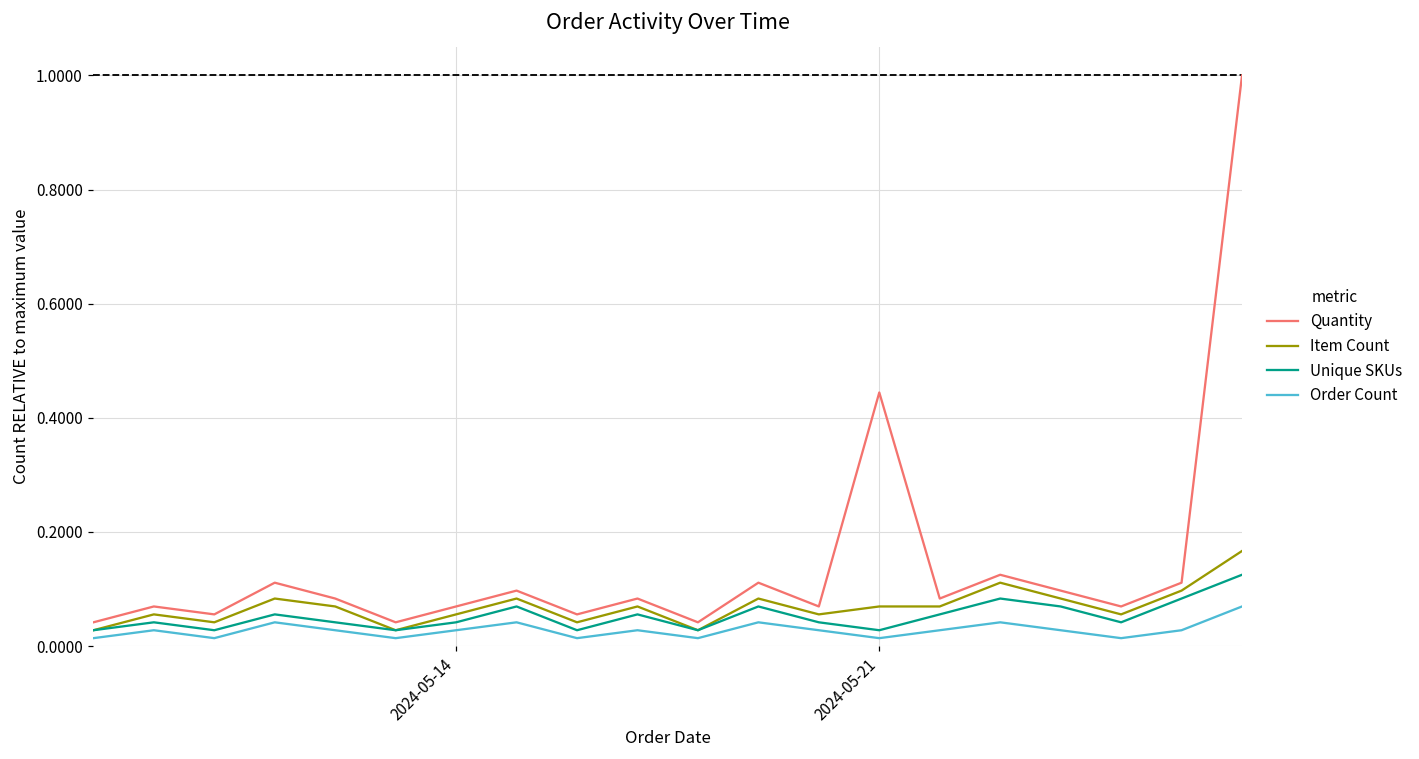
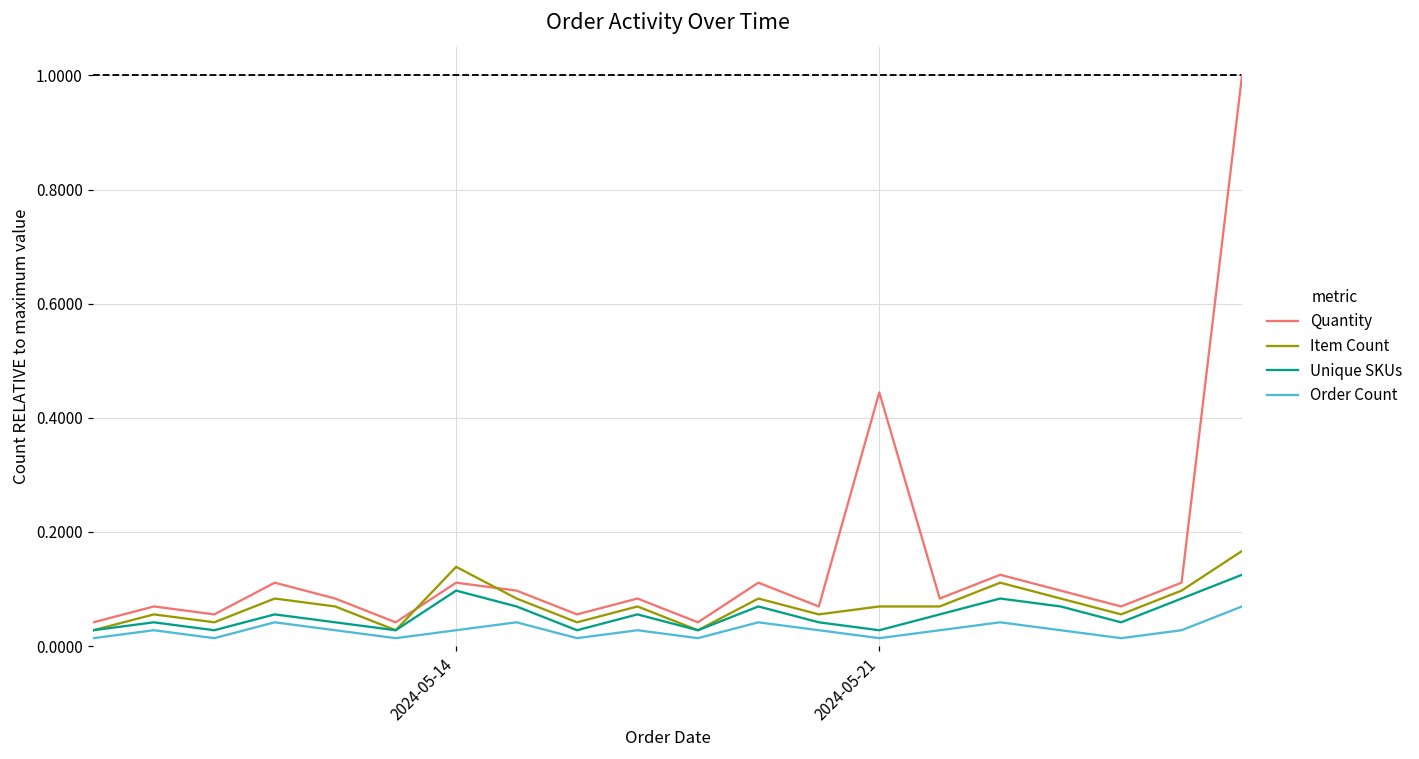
  {
    "Quantity": {
-     "2024-05-14": 0.07,
+     "2024-05-14": 0.11,
      "2024-05-21": 0.44
    },
    "Item Count": {
-     "2024-05-14": 0.06,
+     "2024-05-14": 0.14,
      "2024-05-21": 0.07
    },
    "Unique SKUs": {
-     "2024-05-14": 0.04,
+     "2024-05-14": 0.10,
      "2024-05-21": 0.03
    },
    "Order Count": {
      "2024-05-14": 0.03,
      "2024-05-21": 0.01
    }
  }
